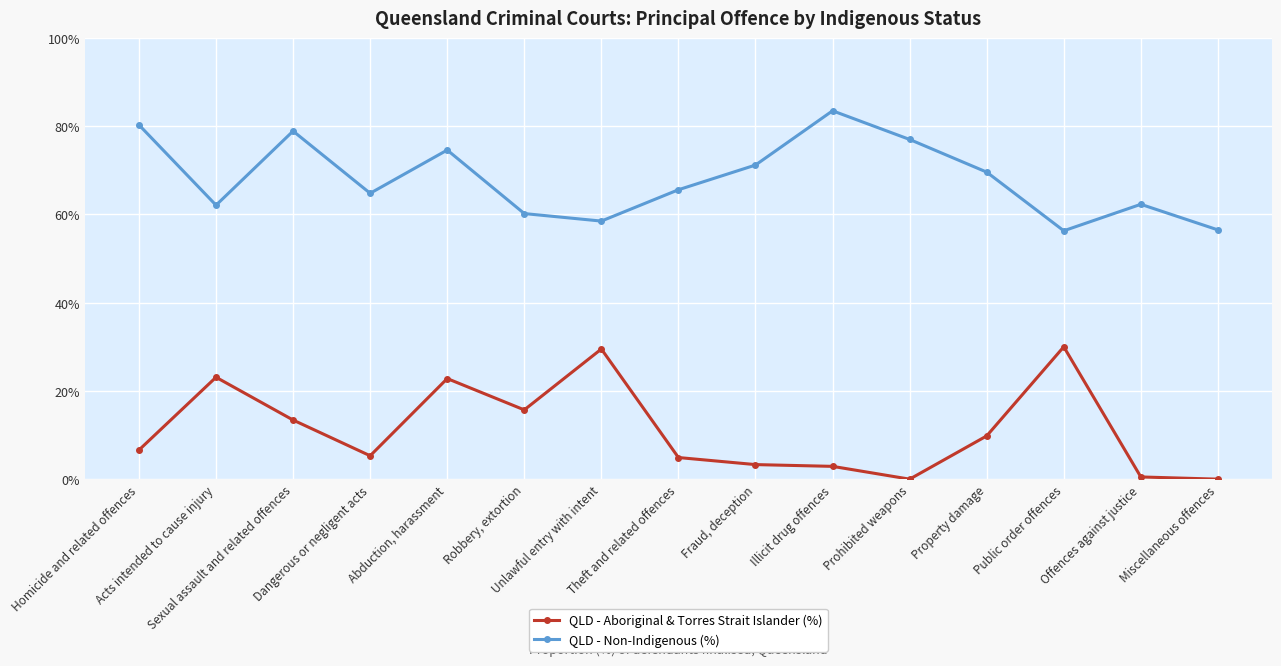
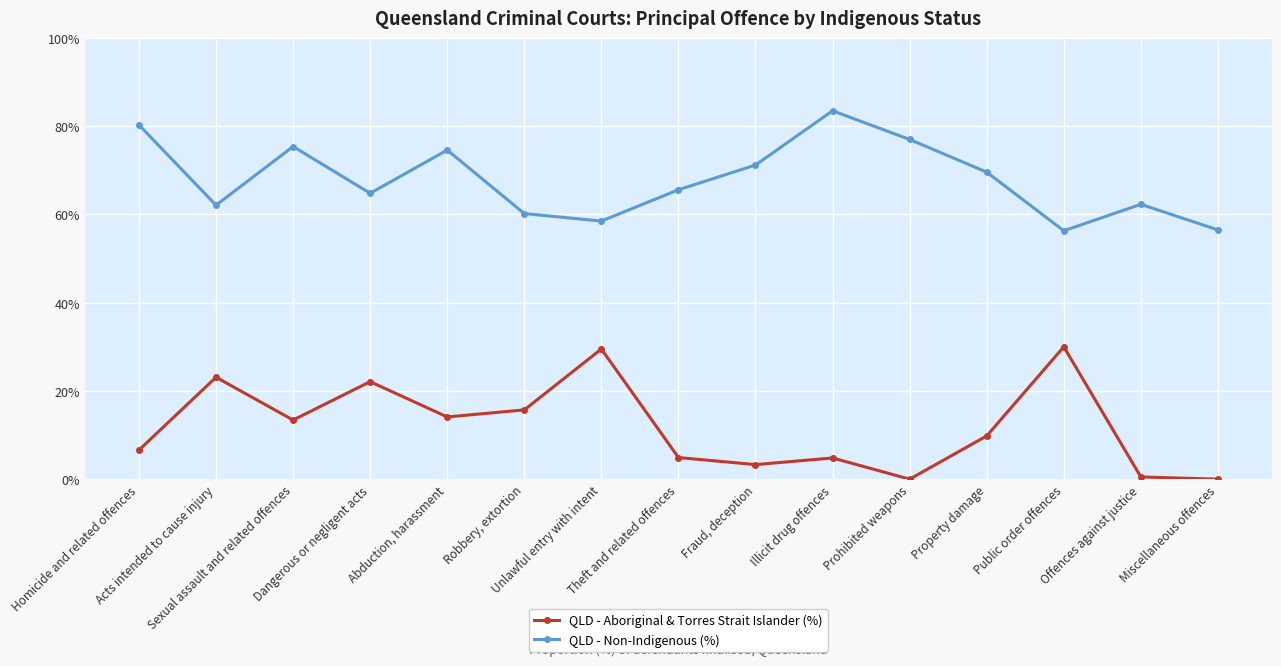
  {
    "QLD - Aboriginal & Torres Strait Islander (%)": {
      "Homicide and related offences": "7%",
      "Acts intended to cause injury": "23%",
      "Sexual assault and related offences": "13%",
-     "Dangerous or negligent acts": "5%",
-     "Abduction, harassment": "23%",
+     "Dangerous or negligent acts": "22%",
+     "Abduction, harassment": "14%",
      "Robbery, extortion": "16%",
      "Unlawful entry with intent": "30%",
      "Theft and related offences": "5%",
      "Fraud, deception": "3%",
-     "Illicit drug offences": "3%",
+     "Illicit drug offences": "5%",
      "Prohibited weapons": "0%",
      "Property damage": "10%",
      "Public order offences": "30%",
      "Offences against justice": "1%",
      "Miscellaneous offences": "0%"
    },
    "QLD - Non-Indigenous (%)": {
      "Homicide and related offences": "80%",
      "Acts intended to cause injury": "62%",
-     "Sexual assault and related offences": "79%",
+     "Sexual assault and related offences": "75%",
      "Dangerous or negligent acts": "65%",
      "Abduction, harassment": "75%",
      "Robbery, extortion": "60%",
      "Unlawful entry with intent": "59%",
      "Theft and related offences": "66%",
      "Fraud, deception": "71%",
      "Illicit drug offences": "84%",
      "Prohibited weapons": "77%",
      "Property damage": "70%",
      "Public order offences": "56%",
      "Offences against justice": "62%",
      "Miscellaneous offences": "57%"
    }
  }
